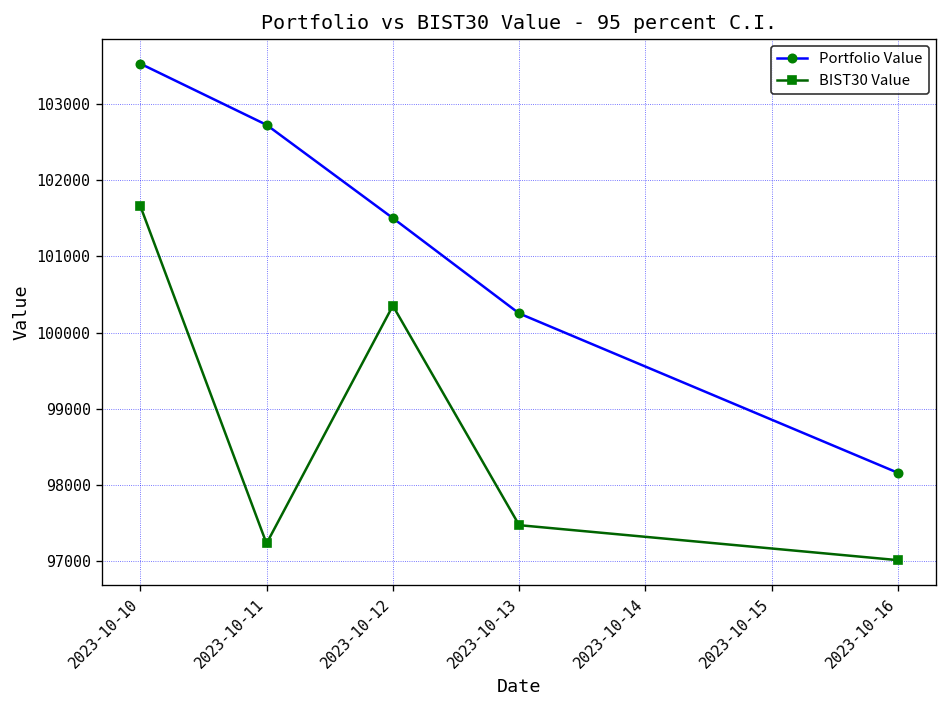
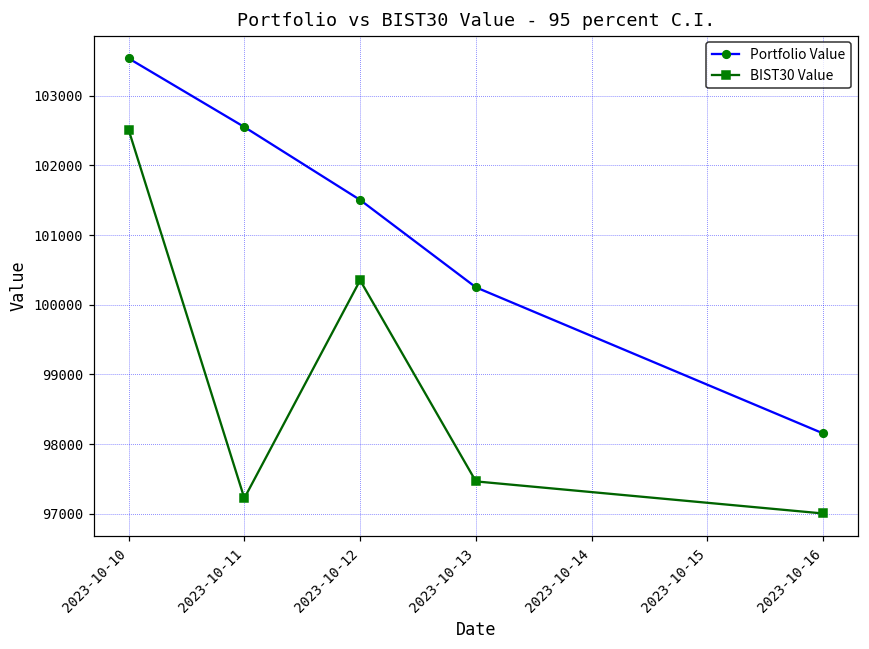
  {
    "Portfolio Value": {
      "2023-10-10": 103500,
-     "2023-10-11": 102700,
+     "2023-10-11": 102600,
      "2023-10-12": 101500,
      "2023-10-13": 100300,
      "2023-10-16": 98200
    },
    "BIST30 Value": {
-     "2023-10-10": 101700,
+     "2023-10-10": 102500,
      "2023-10-11": 97200,
      "2023-10-12": 100400,
      "2023-10-13": 97500,
      "2023-10-16": 97000
    }
  }
